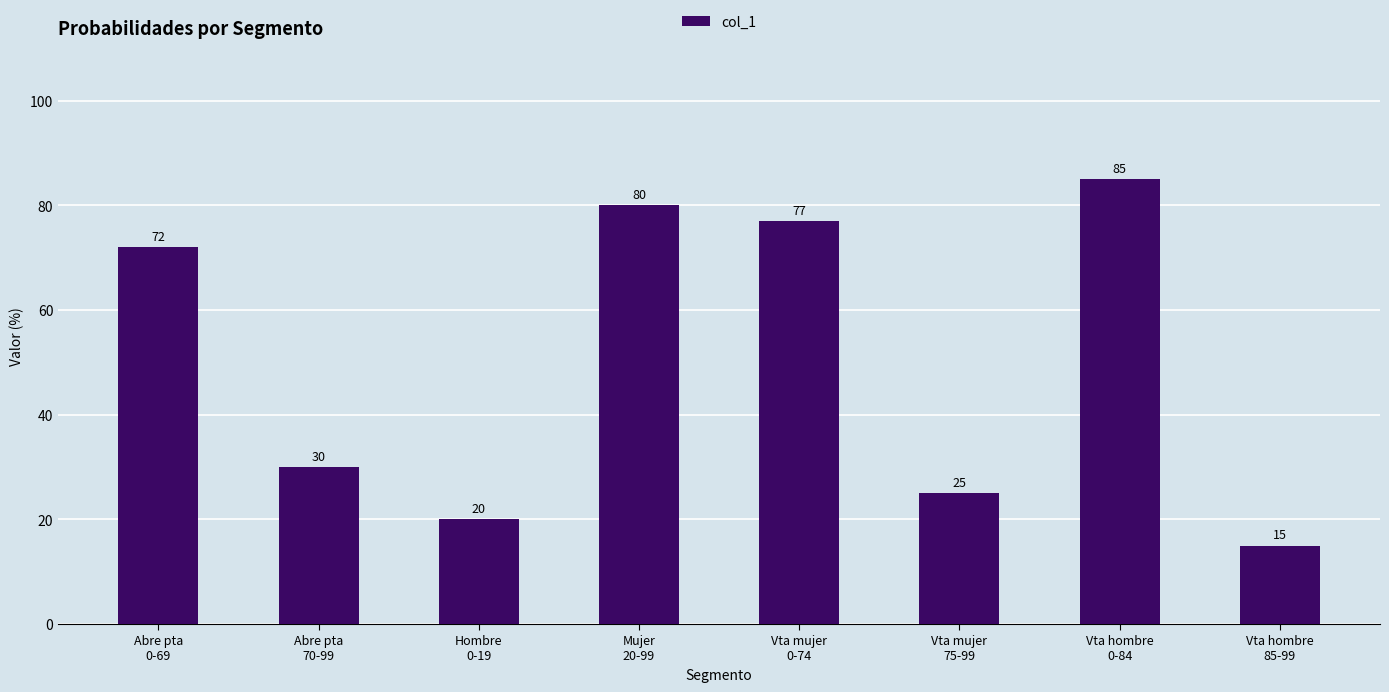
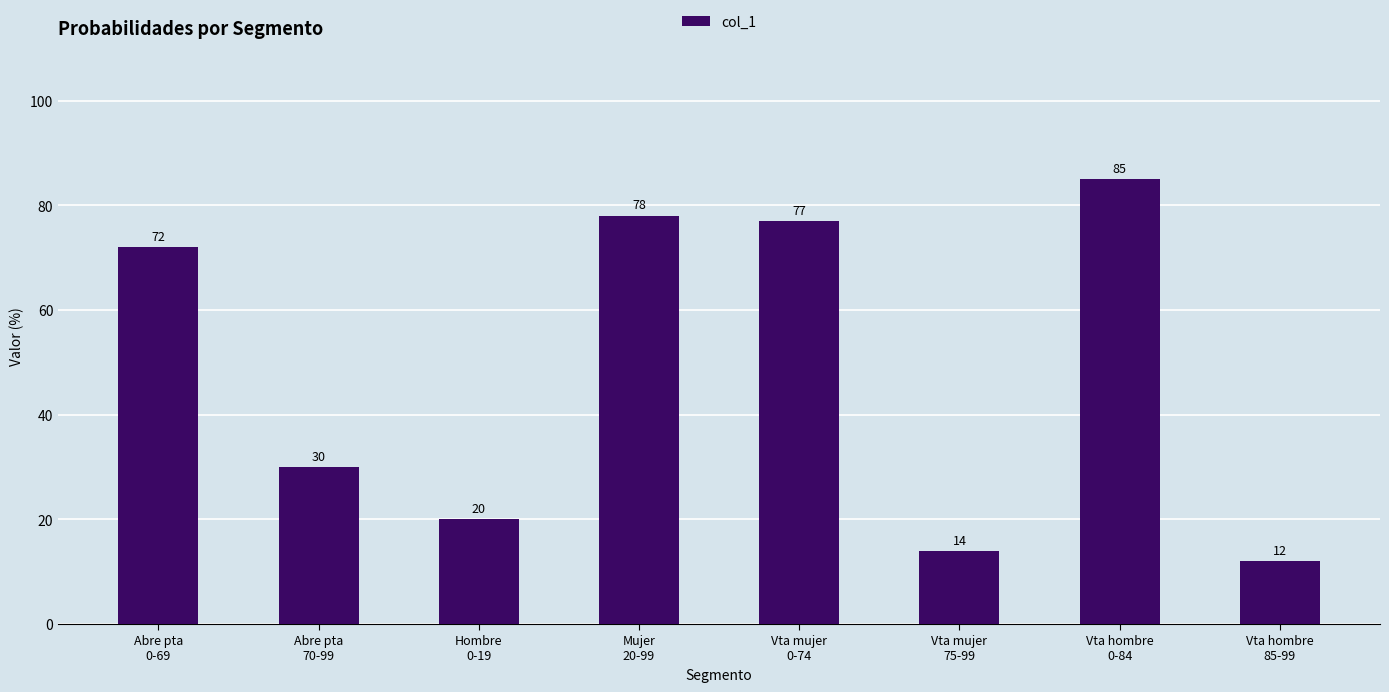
  {
    "Abre pta 0-69": 72,
    "Abre pta 70-99": 30,
    "Hombre 0-19": 20,
-   "Mujer 20-99": 80,
+   "Mujer 20-99": 78,
    "Vta mujer 0-74": 77,
-   "Vta mujer 75-99": 25,
+   "Vta mujer 75-99": 14,
    "Vta hombre 0-84": 85,
-   "Vta hombre 85-99": 15
+   "Vta hombre 85-99": 12
  }
